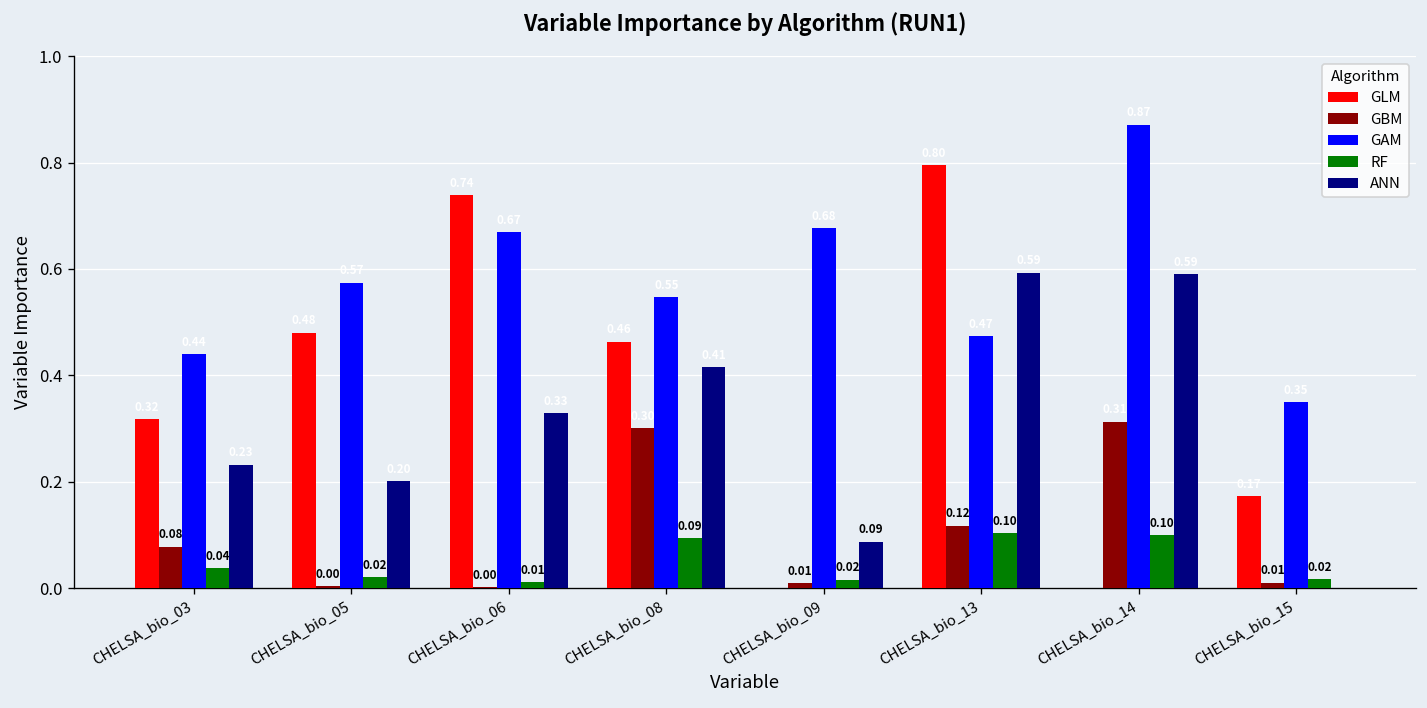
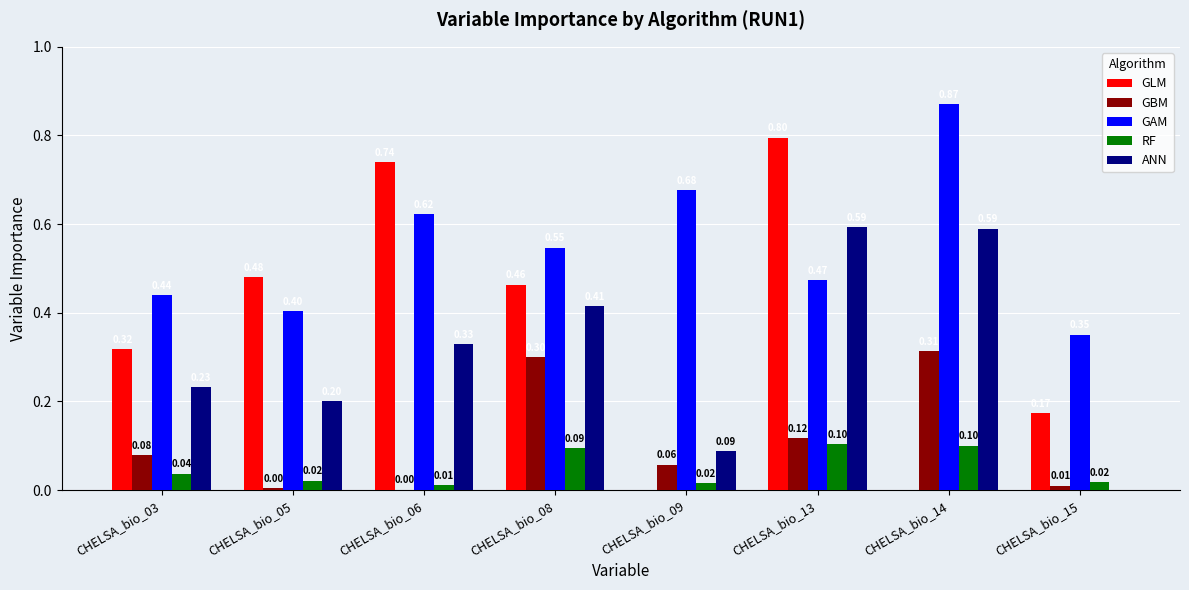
  {
    "GLM": {
      "CHELSA_bio_03": 0.32,
      "CHELSA_bio_05": 0.48,
      "CHELSA_bio_06": 0.74,
      "CHELSA_bio_08": 0.46,
      "CHELSA_bio_09": 0.00,
      "CHELSA_bio_13": 0.80,
      "CHELSA_bio_14": 0.00,
      "CHELSA_bio_15": 0.17
    },
    "GBM": {
      "CHELSA_bio_03": 0.08,
      "CHELSA_bio_05": 0.00,
      "CHELSA_bio_06": 0.00,
-     "CHELSA_bio_09": 0.01,
+     "CHELSA_bio_09": 0.06,
      "CHELSA_bio_13": 0.12,
      "CHELSA_bio_15": 0.01
    },
    "GAM": {
      "CHELSA_bio_03": 0.44,
-     "CHELSA_bio_05": 0.57,
-     "CHELSA_bio_06": 0.67,
+     "CHELSA_bio_05": 0.40,
+     "CHELSA_bio_06": 0.62,
      "CHELSA_bio_08": 0.55,
      "CHELSA_bio_09": 0.68,
      "CHELSA_bio_13": 0.47,
      "CHELSA_bio_14": 0.87,
      "CHELSA_bio_15": 0.35
    },
    "RF": {
      "CHELSA_bio_03": 0.04,
      "CHELSA_bio_05": 0.02,
      "CHELSA_bio_06": 0.01,
      "CHELSA_bio_08": 0.09,
      "CHELSA_bio_09": 0.02,
      "CHELSA_bio_13": 0.10,
      "CHELSA_bio_14": 0.10,
      "CHELSA_bio_15": 0.02
    },
    "ANN": {
      "CHELSA_bio_09": 0.09
    }
  }
